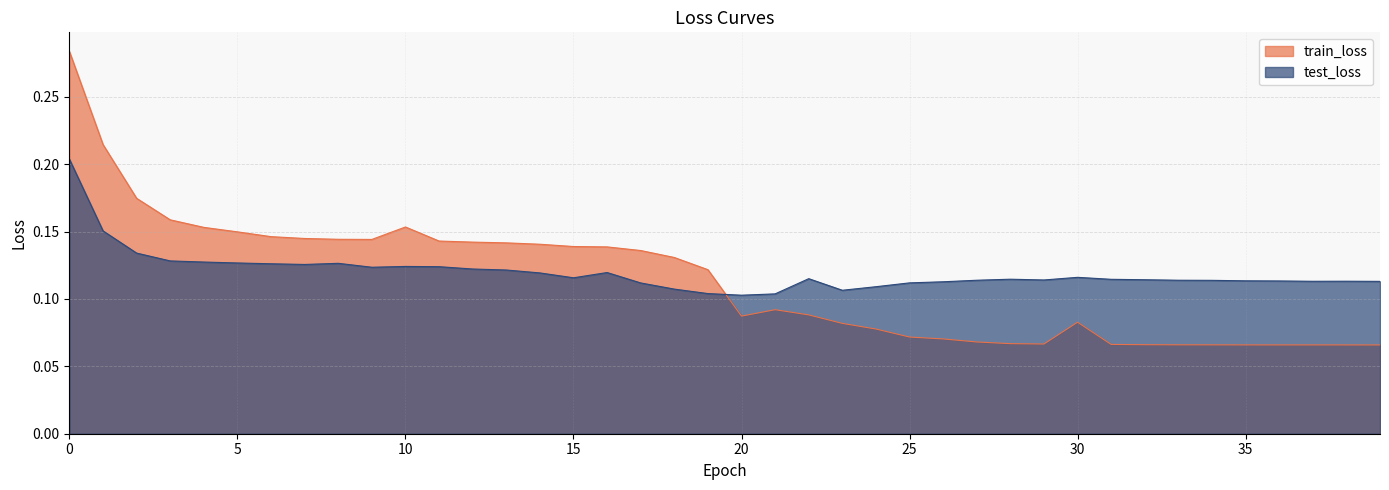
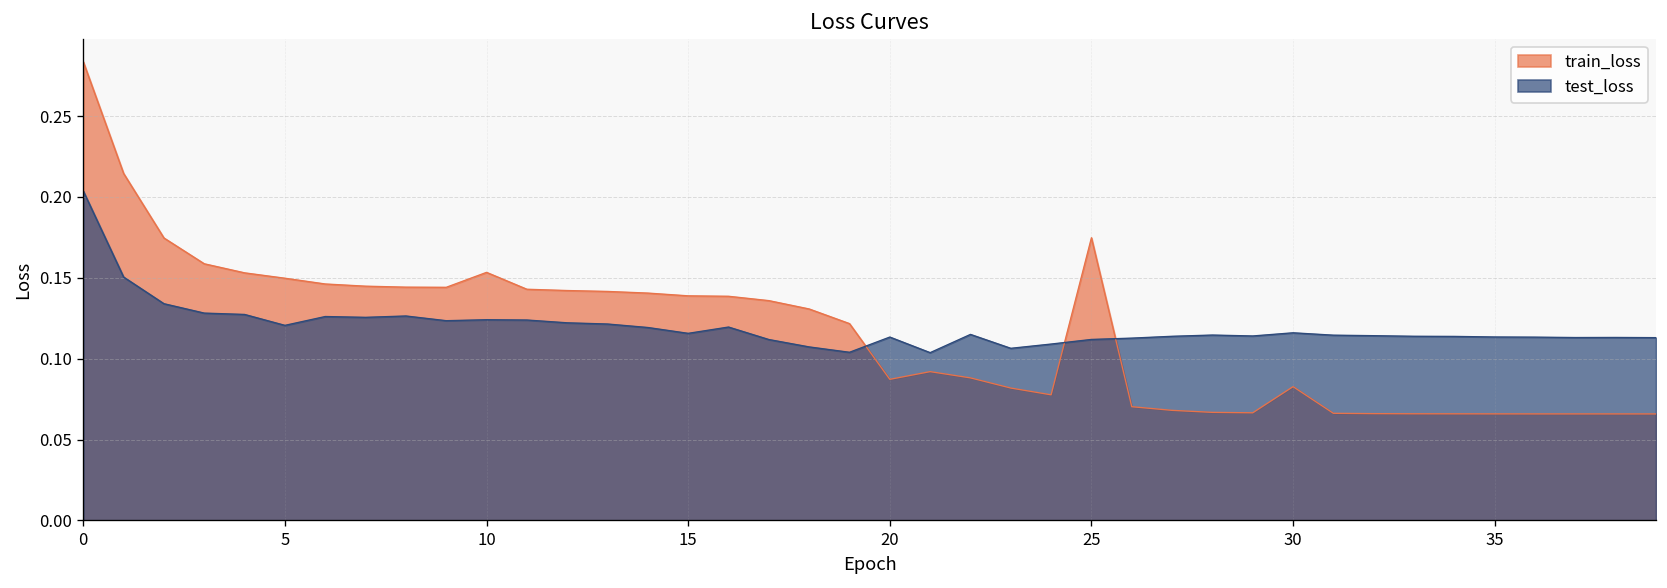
  {
    "train_loss": {
      "0": 0.284,
      "5": 0.150,
      "10": 0.153,
      "15": 0.139,
      "20": 0.087,
-     "25": 0.072,
+     "25": 0.175,
      "30": 0.083,
      "35": 0.066
    },
    "test_loss": {
      "0": 0.204,
-     "5": 0.127,
+     "5": 0.121,
      "10": 0.124,
      "15": 0.116,
-     "20": 0.103,
+     "20": 0.113,
      "25": 0.112,
      "30": 0.116,
      "35": 0.113
    }
  }
